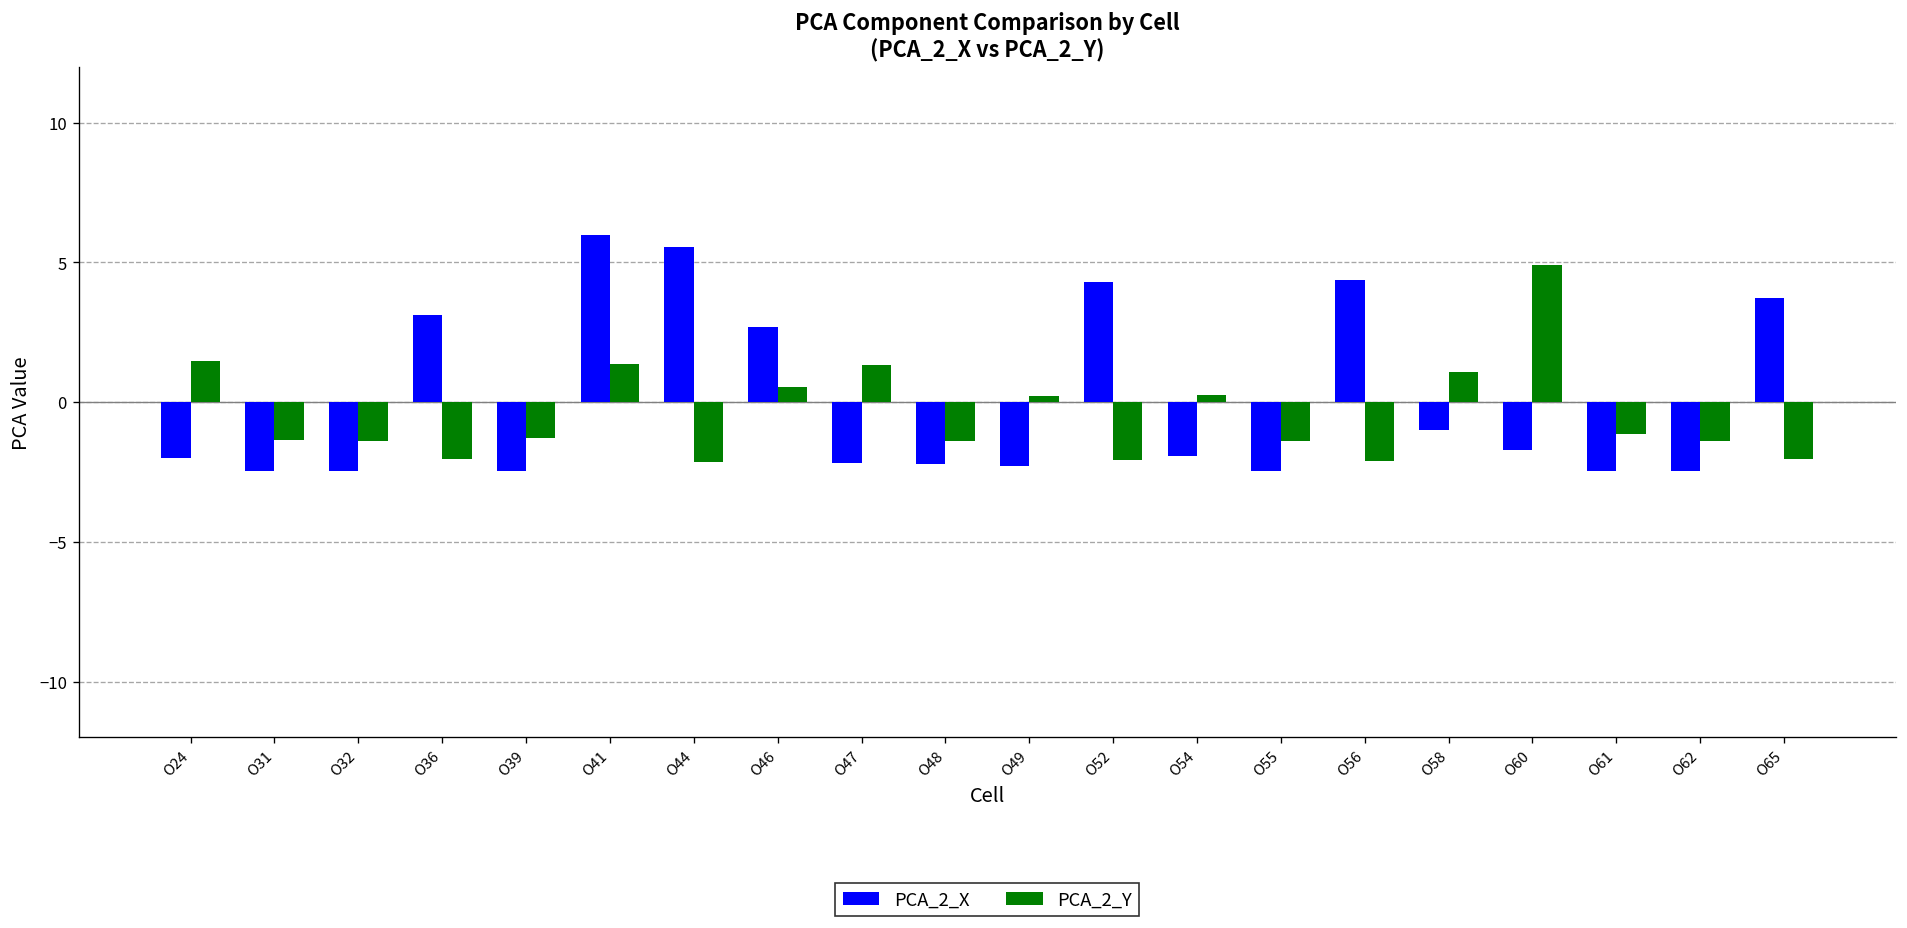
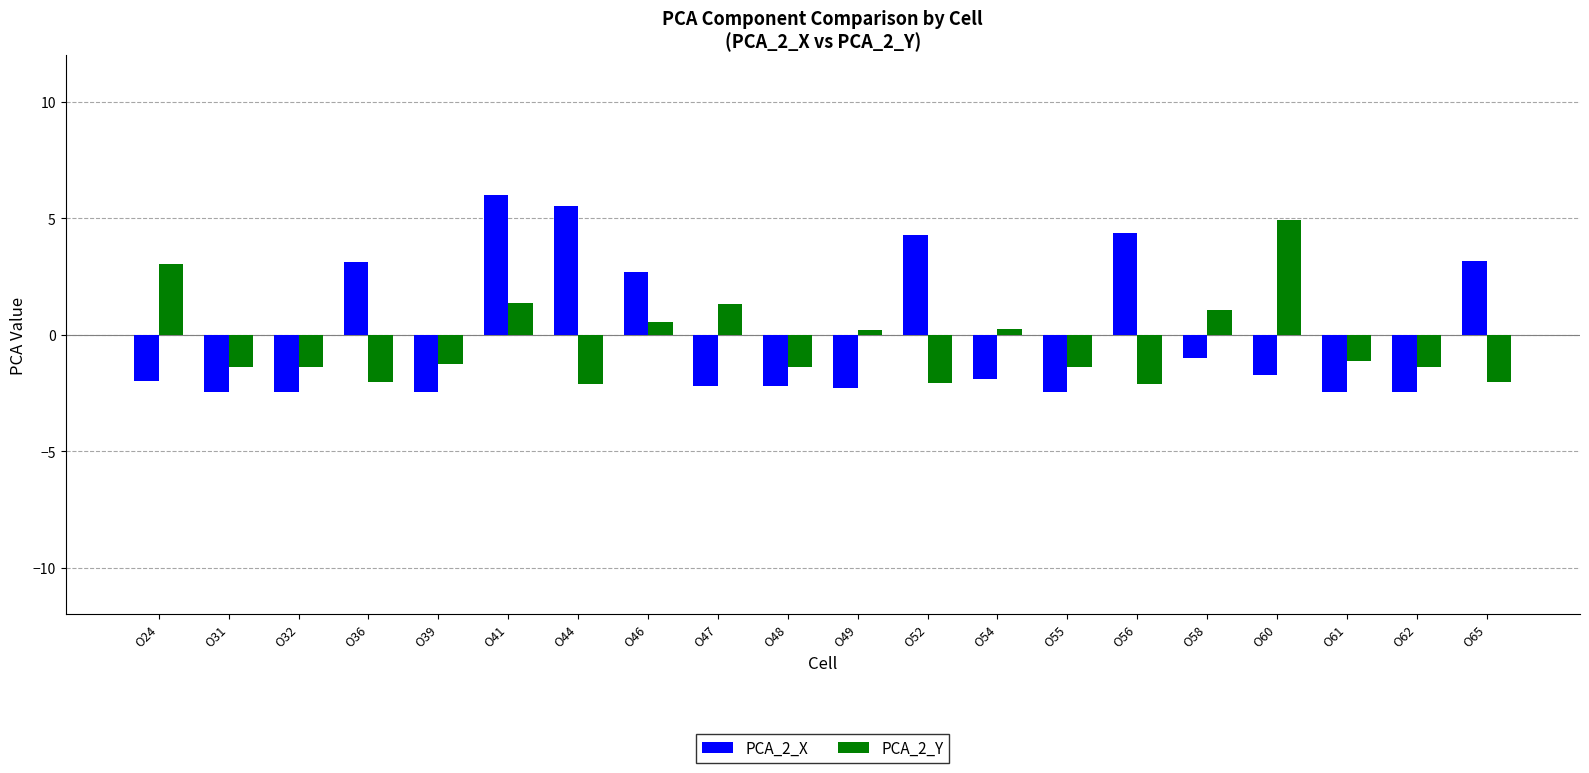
  {
    "PCA_2_X": {
      "O24": -2.0,
      "O31": -2.5,
      "O32": -2.5,
      "O36": 3.1,
      "O39": -2.5,
      "O41": 6.0,
      "O44": 5.5,
      "O46": 2.7,
      "O47": -2.2,
      "O48": -2.2,
      "O49": -2.3,
      "O52": 4.3,
      "O54": -1.9,
      "O55": -2.5,
      "O56": 4.4,
      "O58": -1.0,
      "O60": -1.7,
      "O61": -2.4,
      "O62": -2.5,
-     "O65": 3.7
+     "O65": 3.2
    },
    "PCA_2_Y": {
-     "O24": 1.5,
+     "O24": 3.0,
      "O31": -1.4,
      "O32": -1.4,
      "O36": -2.0,
      "O39": -1.3,
      "O41": 1.4,
      "O44": -2.1,
      "O46": 0.5,
      "O47": 1.3,
      "O48": -1.4,
      "O49": 0.2,
      "O52": -2.1,
      "O54": 0.3,
      "O55": -1.4,
      "O56": -2.1,
      "O58": 1.1,
      "O60": 4.9,
      "O61": -1.1,
      "O62": -1.4,
      "O65": -2.0
    }
  }
